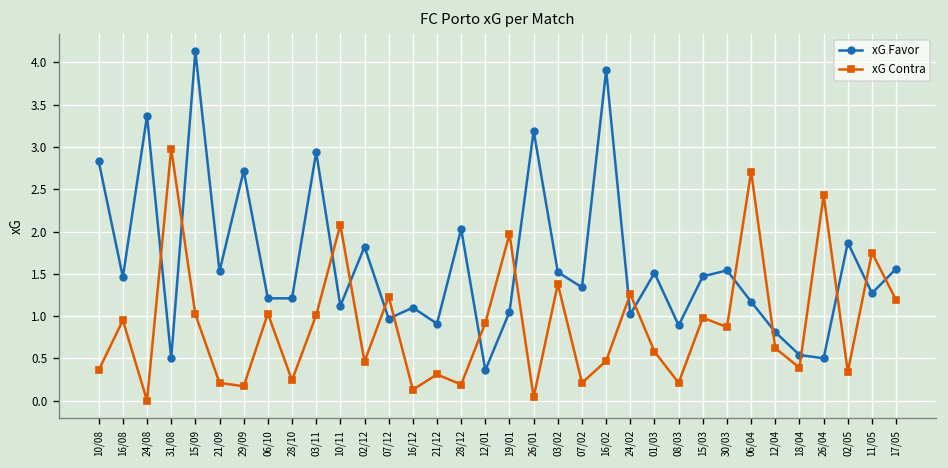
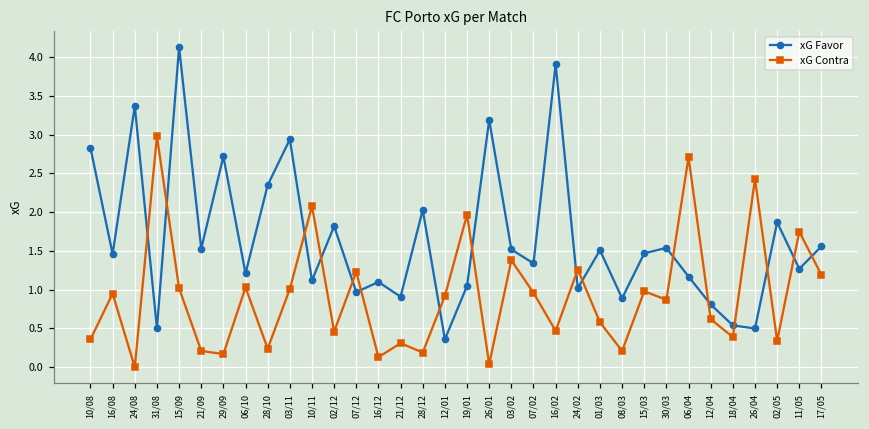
  {
    "xG Favor": {
      "10/08": 2.8,
      "16/08": 1.5,
      "24/08": 3.4,
      "31/08": 0.5,
      "15/09": 4.1,
      "21/09": 1.5,
      "29/09": 2.7,
      "06/10": 1.2,
-     "28/10": 1.2,
+     "28/10": 2.4,
      "03/11": 2.9,
      "10/11": 1.1,
      "02/12": 1.8,
      "07/12": 1.0,
      "16/12": 1.1,
      "21/12": 0.9,
      "28/12": 2.0,
      "12/01": 0.4,
      "19/01": 1.1,
      "26/01": 3.2,
      "03/02": 1.5,
      "07/02": 1.3,
      "16/02": 3.9,
      "24/02": 1.0,
      "01/03": 1.5,
      "08/03": 0.9,
      "15/03": 1.5,
      "30/03": 1.5,
      "06/04": 1.2,
      "12/04": 0.8,
      "18/04": 0.5,
      "26/04": 0.5,
      "02/05": 1.9,
      "11/05": 1.3,
      "17/05": 1.6
    },
    "xG Contra": {
      "10/08": 0.4,
      "16/08": 1.0,
      "24/08": 0.0,
      "31/08": 3.0,
      "15/09": 1.0,
      "21/09": 0.2,
      "29/09": 0.2,
      "06/10": 1.0,
      "28/10": 0.2,
      "03/11": 1.0,
      "10/11": 2.1,
      "02/12": 0.5,
      "07/12": 1.2,
      "16/12": 0.1,
      "21/12": 0.3,
      "28/12": 0.2,
      "12/01": 0.9,
      "19/01": 2.0,
      "26/01": 0.0,
      "03/02": 1.4,
-     "07/02": 0.2,
+     "07/02": 1.0,
      "16/02": 0.5,
      "24/02": 1.3,
      "01/03": 0.6,
      "08/03": 0.2,
      "15/03": 1.0,
      "30/03": 0.9,
      "06/04": 2.7,
      "12/04": 0.6,
      "18/04": 0.4,
      "26/04": 2.4,
      "02/05": 0.3,
      "11/05": 1.8,
      "17/05": 1.2
    }
  }
